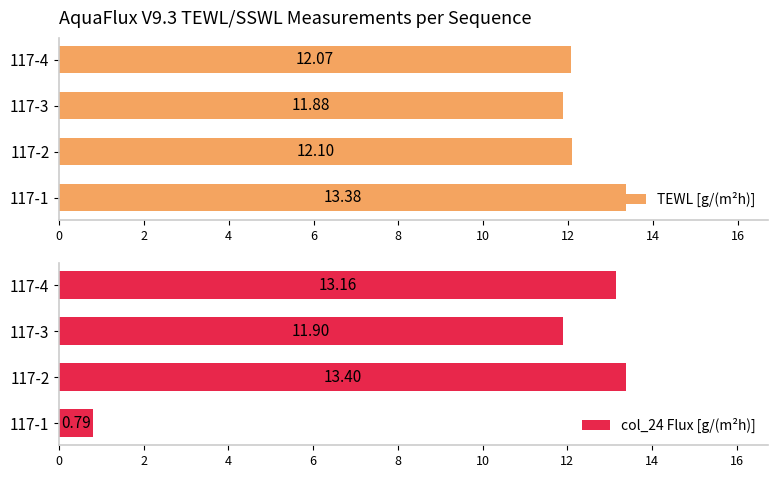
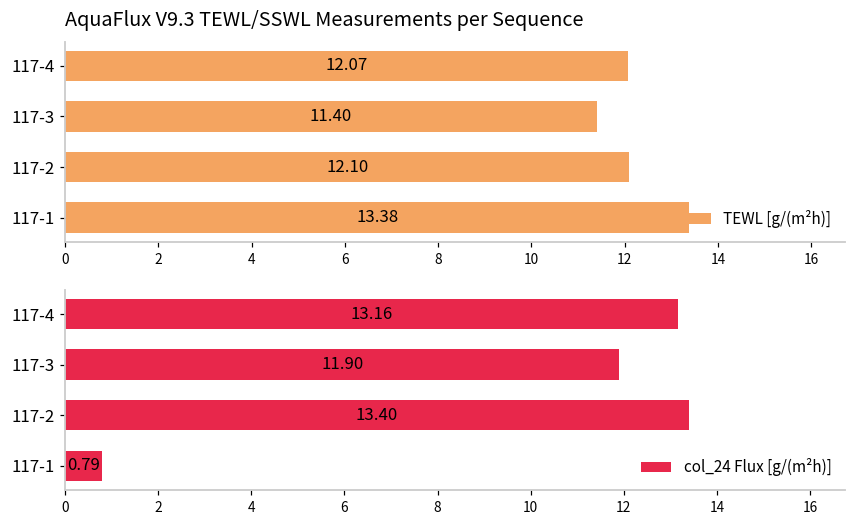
  {
    "AquaFlux V9.3 TEWL/SSWL Measurements per Sequence": {
      "117-4": 12.07,
-     "117-3": 11.88,
+     "117-3": 11.40,
      "117-2": 12.10,
      "117-1": 13.38
    }
  }
